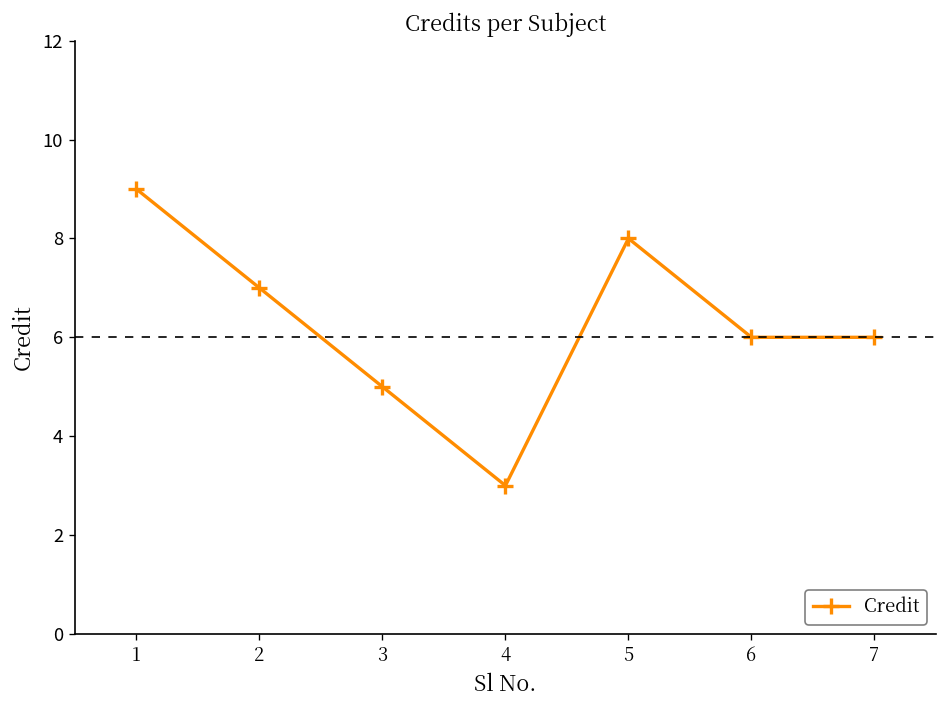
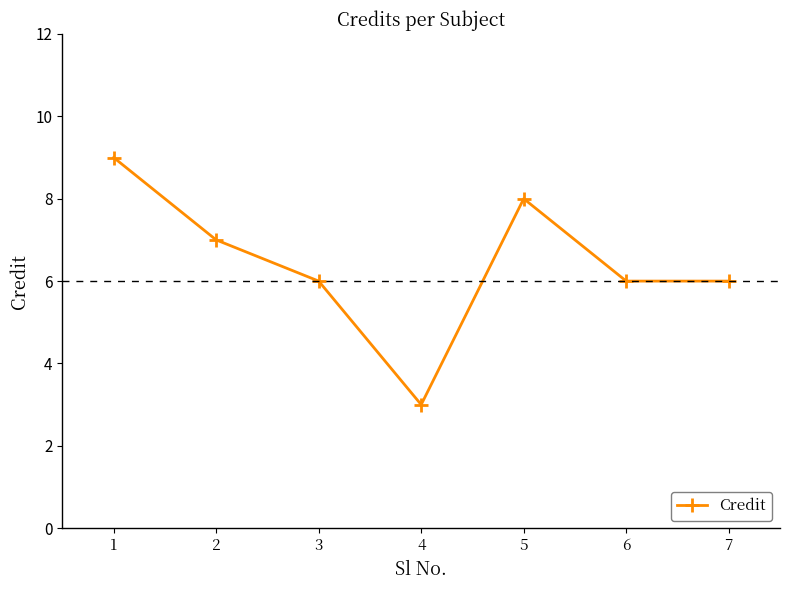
  {
    "1": 9,
    "2": 7,
-   "3": 5,
+   "3": 6,
    "4": 3,
    "5": 8,
    "6": 6,
    "7": 6
  }
